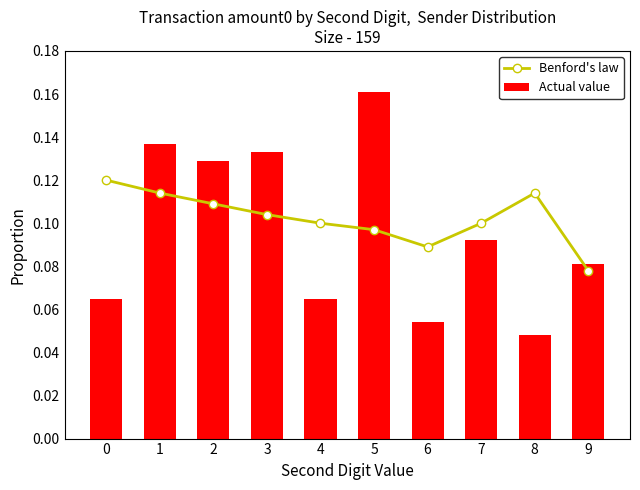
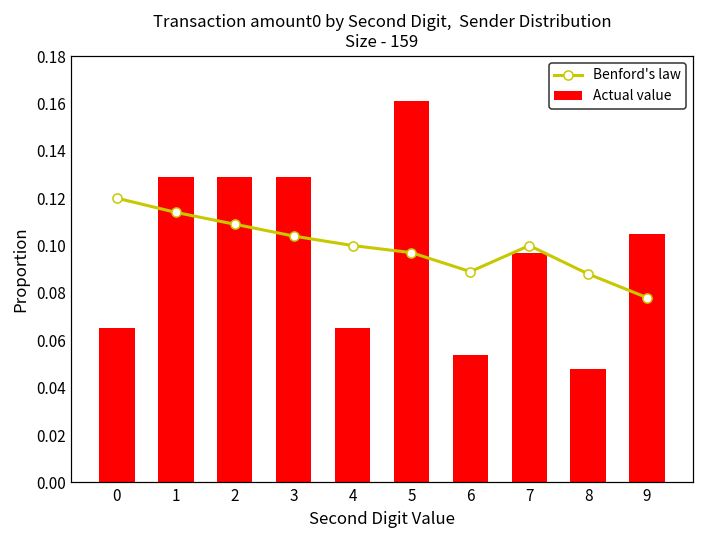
  {
    "Benford's law": {
      "0": 0.120,
      "1": 0.114,
      "2": 0.109,
      "3": 0.104,
      "4": 0.100,
      "5": 0.097,
      "6": 0.089,
      "7": 0.100,
-     "8": 0.114,
+     "8": 0.088,
      "9": 0.078
    },
    "Actual value": {
      "0": 0.065,
-     "1": 0.137,
+     "1": 0.129,
      "2": 0.129,
-     "3": 0.133,
+     "3": 0.129,
      "4": 0.065,
      "5": 0.161,
      "6": 0.054,
-     "7": 0.092,
+     "7": 0.097,
      "8": 0.048,
-     "9": 0.081
+     "9": 0.105
    }
  }
